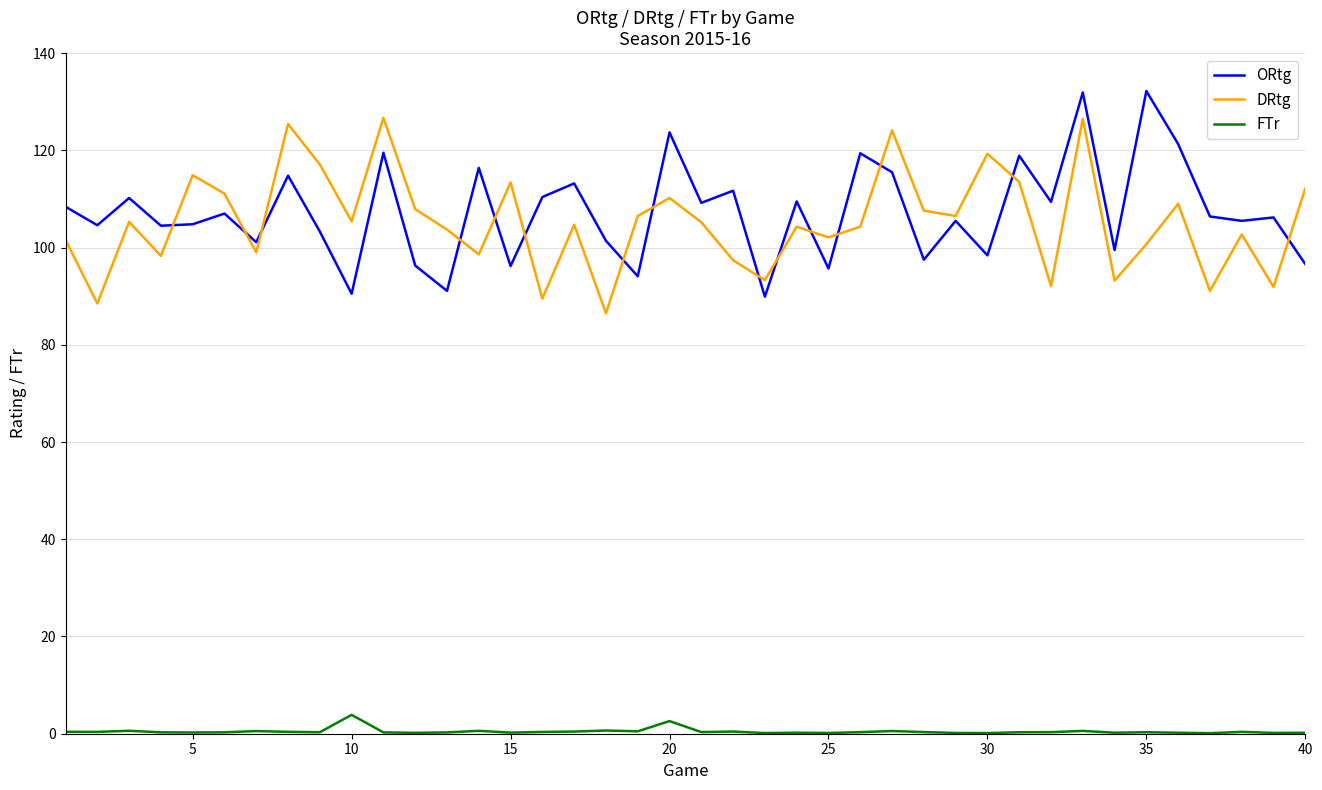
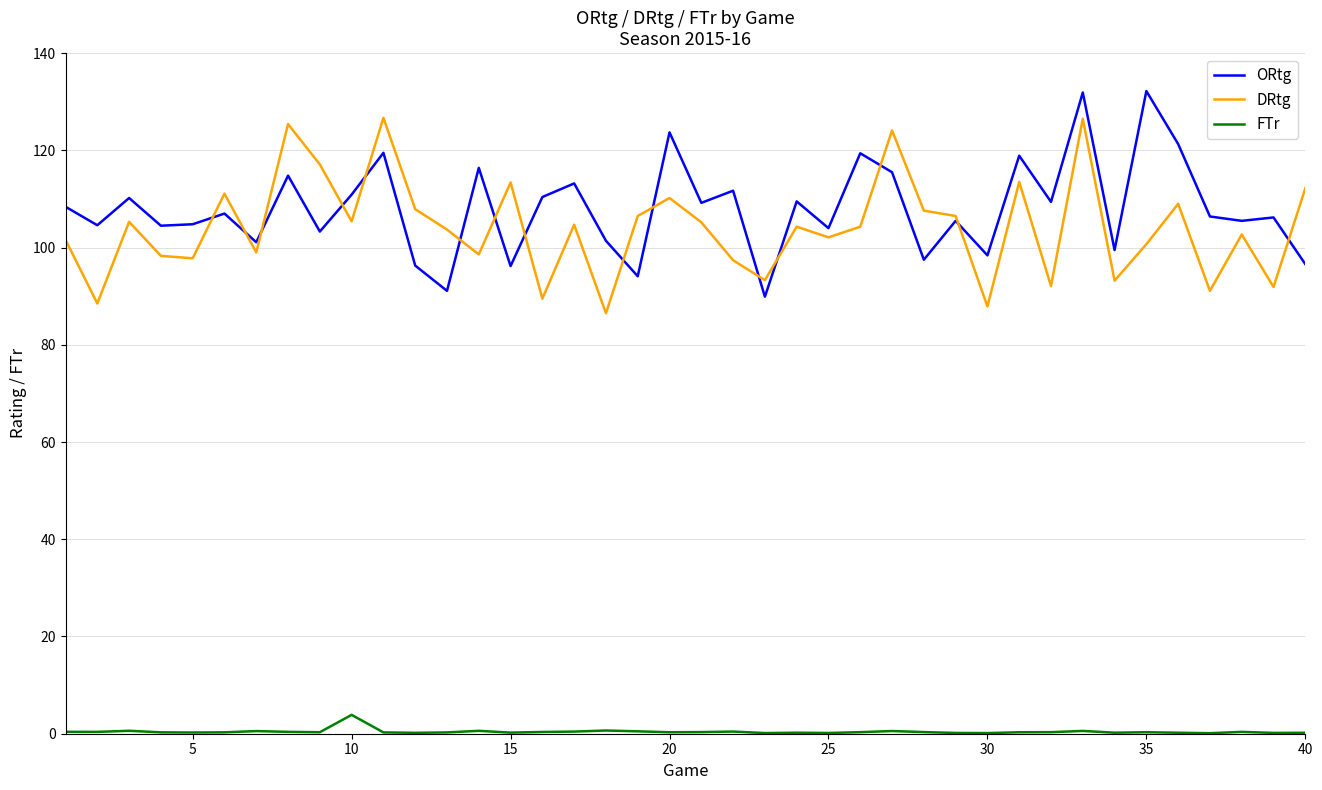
  {
    "ORtg": {
      "5": 105,
-     "10": 91,
+     "10": 111,
      "15": 96,
      "20": 124,
-     "25": 96,
+     "25": 104,
      "30": 98,
      "35": 132,
      "40": 97
    },
    "DRtg": {
-     "5": 115,
+     "5": 98,
      "10": 105,
      "15": 113,
      "20": 110,
      "25": 102,
-     "30": 119,
+     "30": 88,
      "35": 101,
      "40": 112
    },
    "FTr": {
      "5": 0,
      "10": 4,
      "15": 0,
-     "20": 3,
+     "20": 0,
      "25": 0,
      "30": 0,
      "35": 0,
      "40": 0
    }
  }
